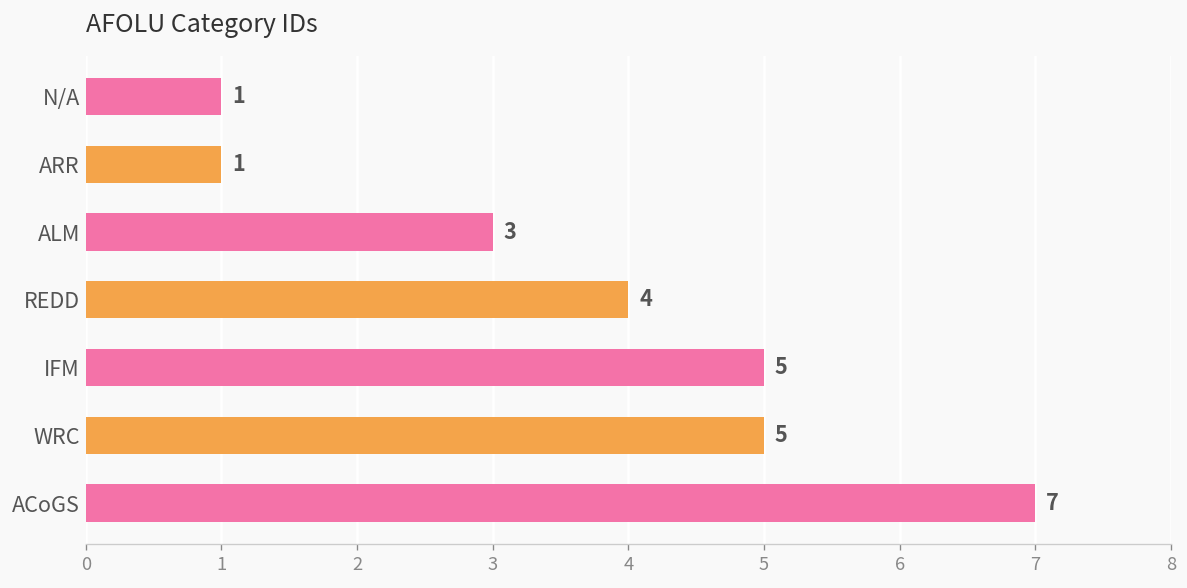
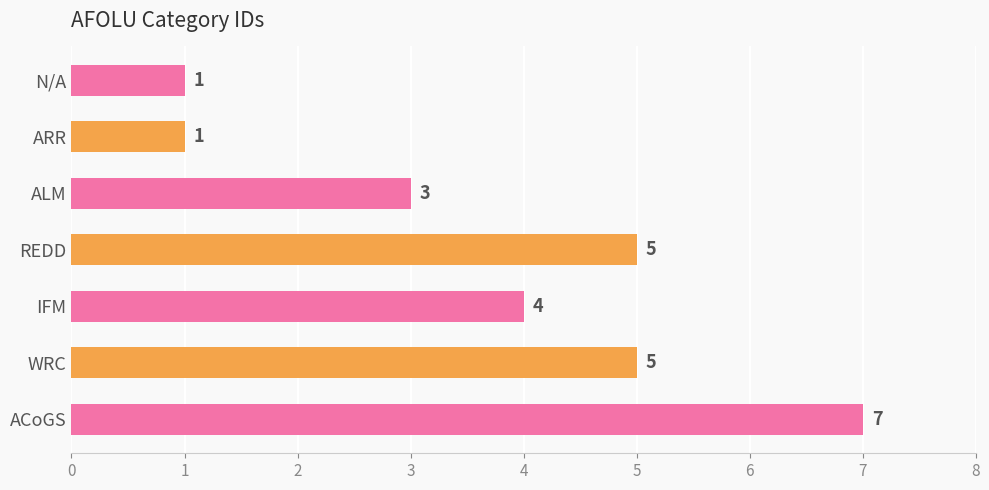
  {
    "N/A": 1,
    "ARR": 1,
    "ALM": 3,
-   "REDD": 4,
-   "IFM": 5,
+   "REDD": 5,
+   "IFM": 4,
    "WRC": 5,
    "ACoGS": 7
  }
